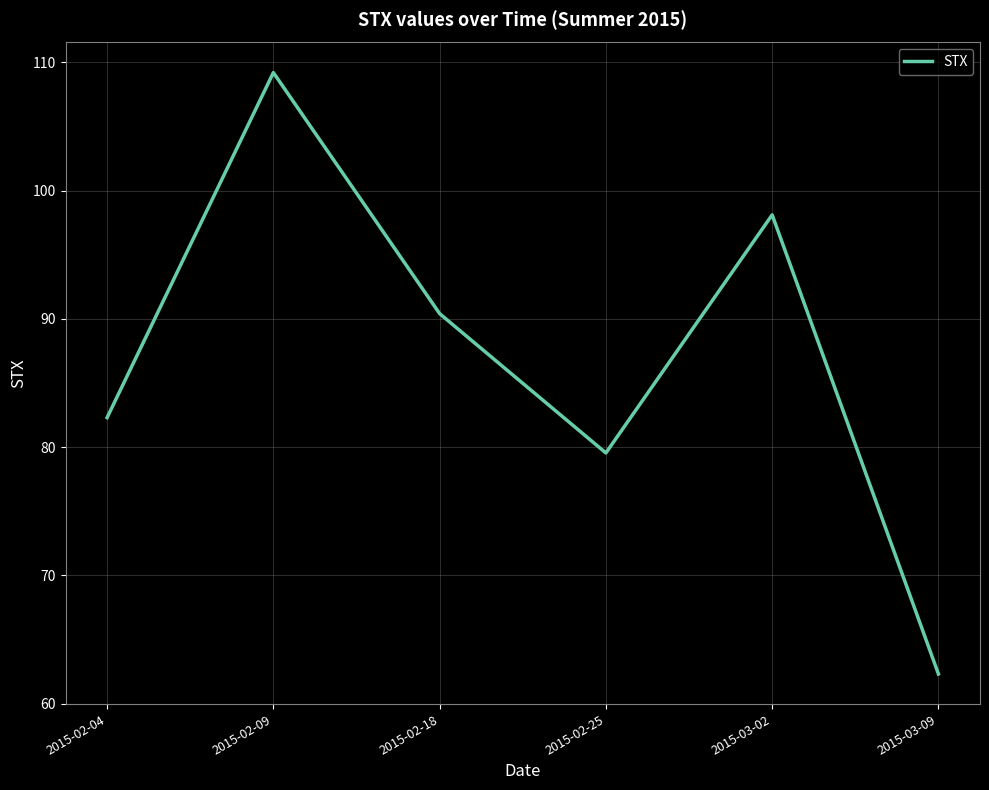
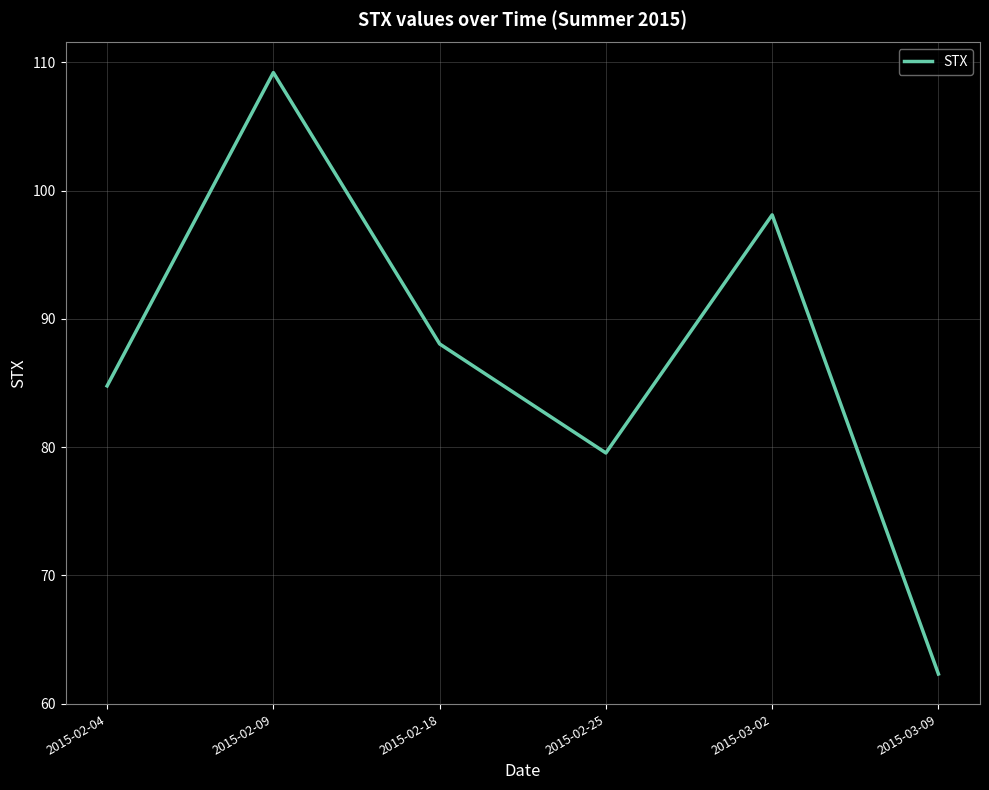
  {
-   "2015-02-04": 82.3,
+   "2015-02-04": 84.8,
    "2015-02-09": 109.2,
-   "2015-02-18": 90.4,
+   "2015-02-18": 88.1,
    "2015-02-25": 79.6,
    "2015-03-02": 98.1,
    "2015-03-09": 62.3
  }
